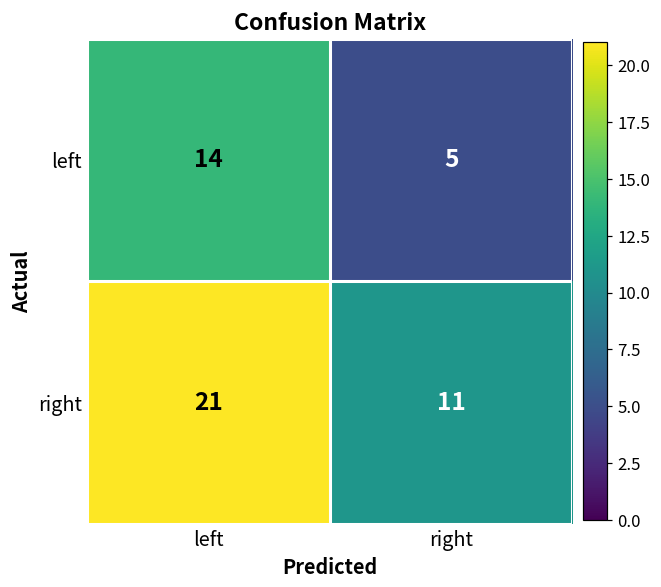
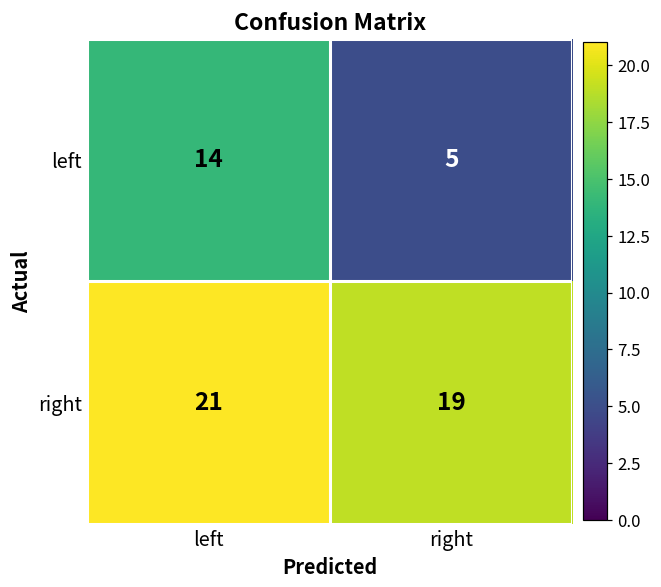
  {
    "left": {
      "left": 14,
      "right": 5
    },
    "right": {
      "left": 21,
-     "right": 11
+     "right": 19
    }
  }
